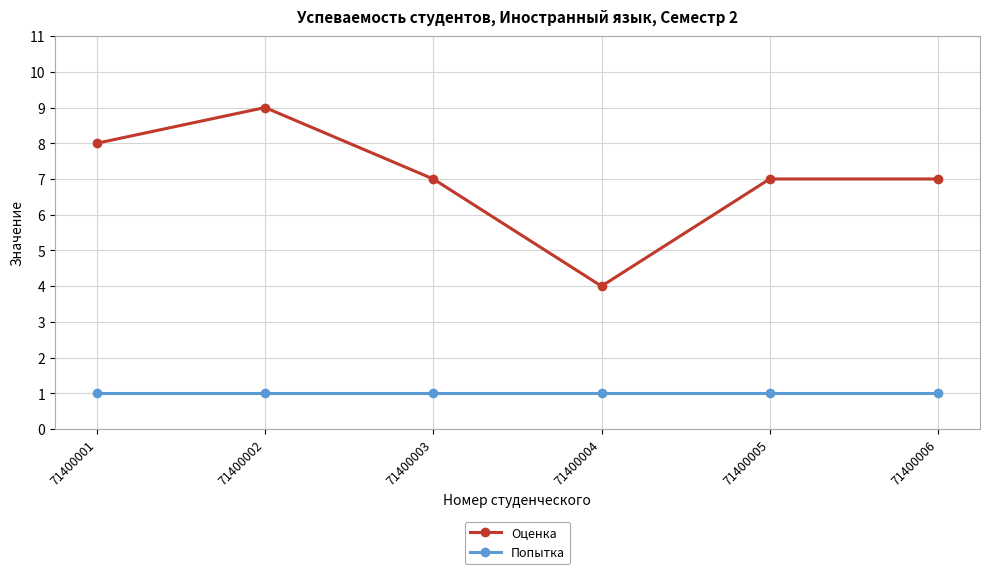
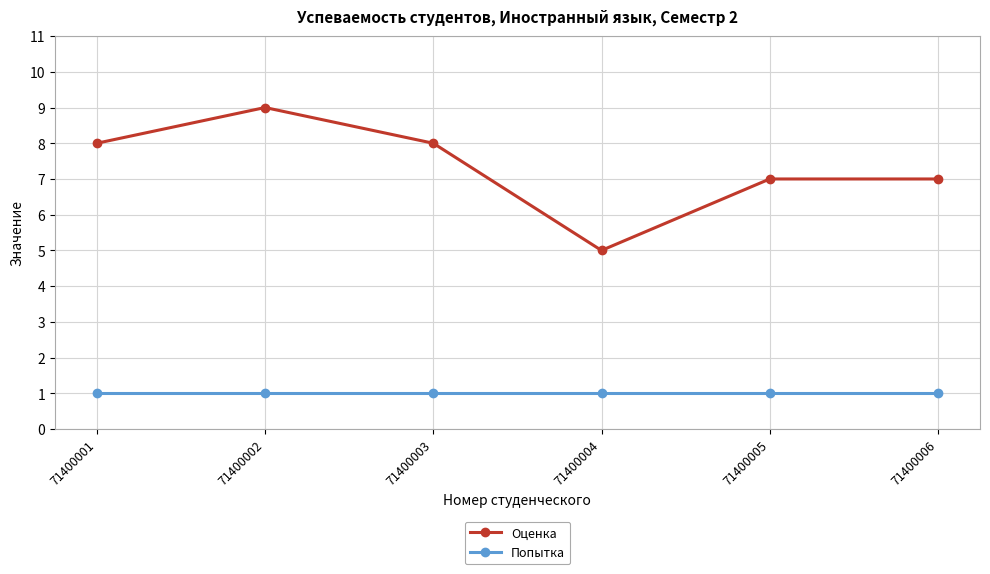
  {
    "Оценка": {
      "71400001": 8,
      "71400002": 9,
-     "71400003": 7,
-     "71400004": 4,
+     "71400003": 8,
+     "71400004": 5,
      "71400005": 7,
      "71400006": 7
    },
    "Попытка": {
      "71400001": 1,
      "71400002": 1,
      "71400003": 1,
      "71400004": 1,
      "71400005": 1,
      "71400006": 1
    }
  }
